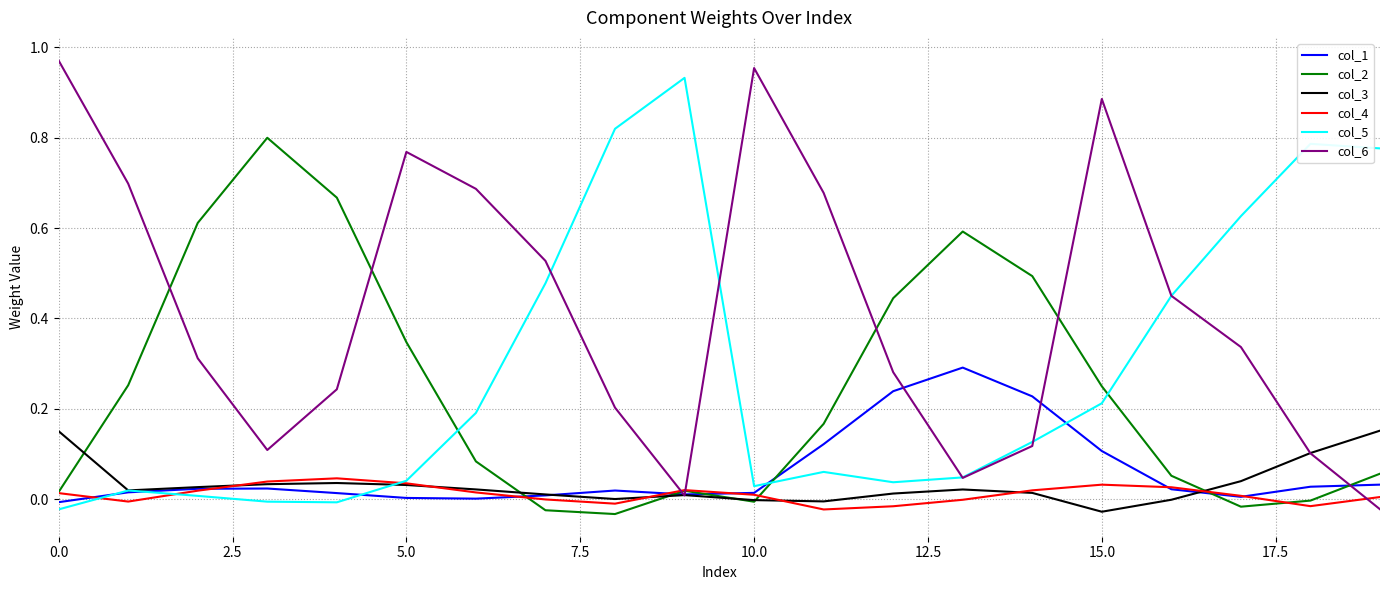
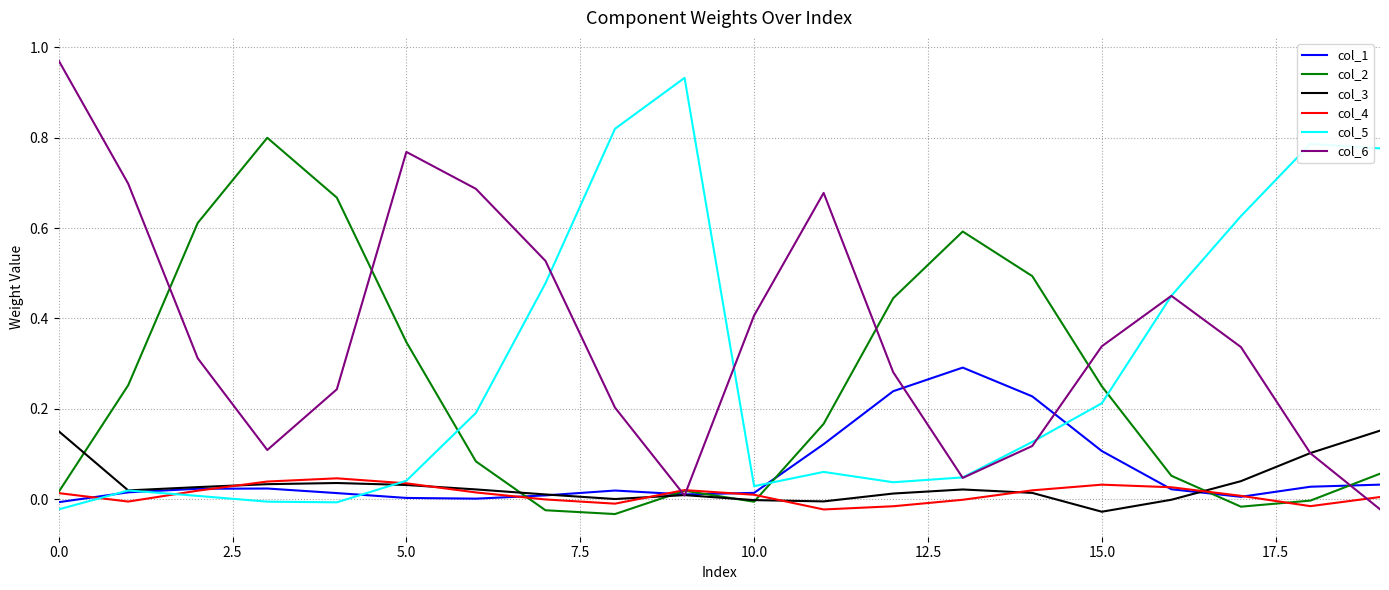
  {
    "col_1": {
      "0.0": -0.01,
      "5.0": 0.00,
      "15.0": 0.11
    },
    "col_2": {
      "5.0": 0.35,
      "15.0": 0.25
    },
    "col_3": {
      "0.0": 0.15,
      "15.0": -0.03
    },
    "col_4": {
      "15.0": 0.03
    },
    "col_5": {
      "0.0": -0.02,
      "10.0": 0.03,
      "15.0": 0.21
    },
    "col_6": {
      "0.0": 0.97,
      "5.0": 0.77,
-     "10.0": 0.95,
-     "15.0": 0.89
+     "10.0": 0.41,
+     "15.0": 0.34
    }
  }
